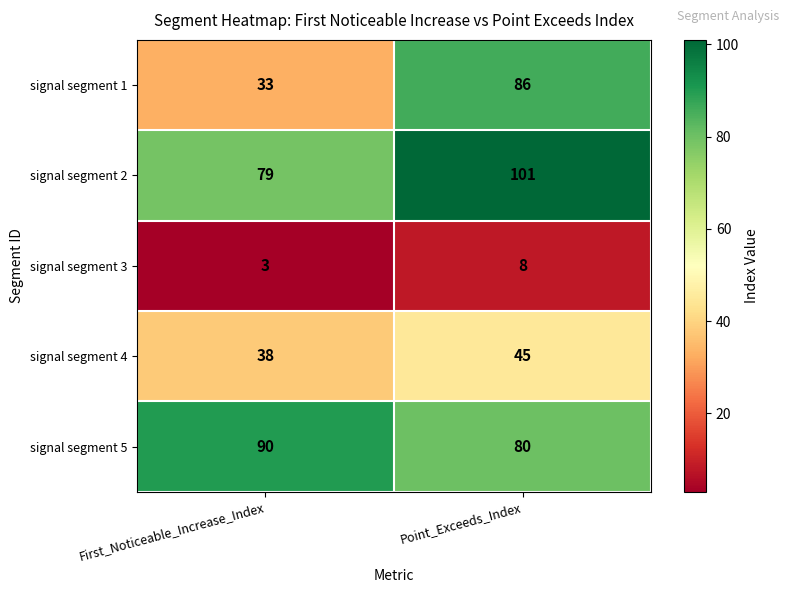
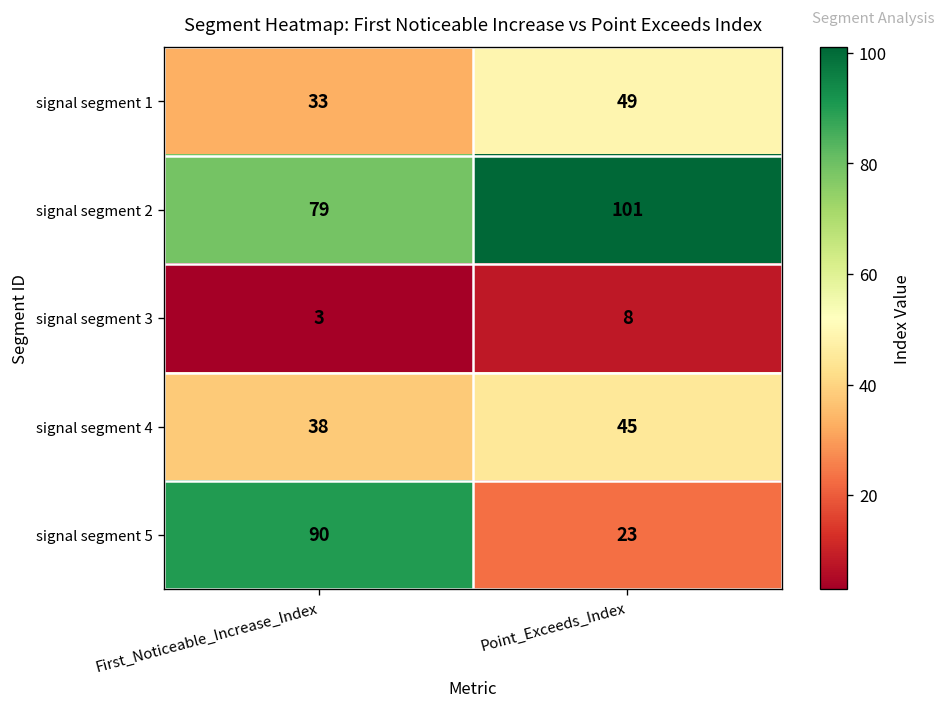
  {
    "signal segment 1": {
      "First_Noticeable_Increase_Index": 33,
-     "Point_Exceeds_Index": 86
+     "Point_Exceeds_Index": 49
    },
    "signal segment 2": {
      "First_Noticeable_Increase_Index": 79,
      "Point_Exceeds_Index": 101
    },
    "signal segment 3": {
      "First_Noticeable_Increase_Index": 3,
      "Point_Exceeds_Index": 8
    },
    "signal segment 4": {
      "First_Noticeable_Increase_Index": 38,
      "Point_Exceeds_Index": 45
    },
    "signal segment 5": {
      "First_Noticeable_Increase_Index": 90,
-     "Point_Exceeds_Index": 80
+     "Point_Exceeds_Index": 23
    }
  }
